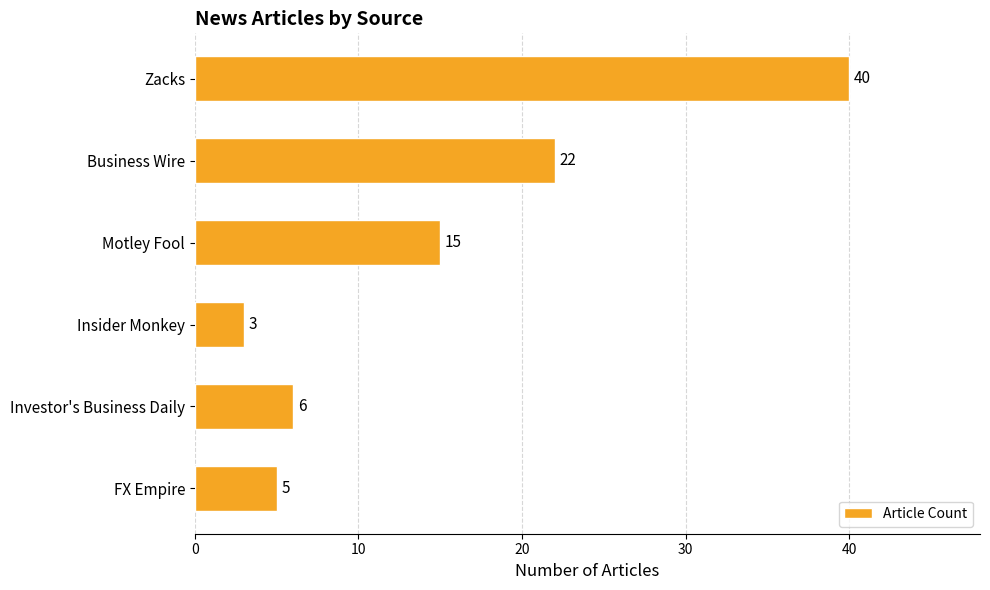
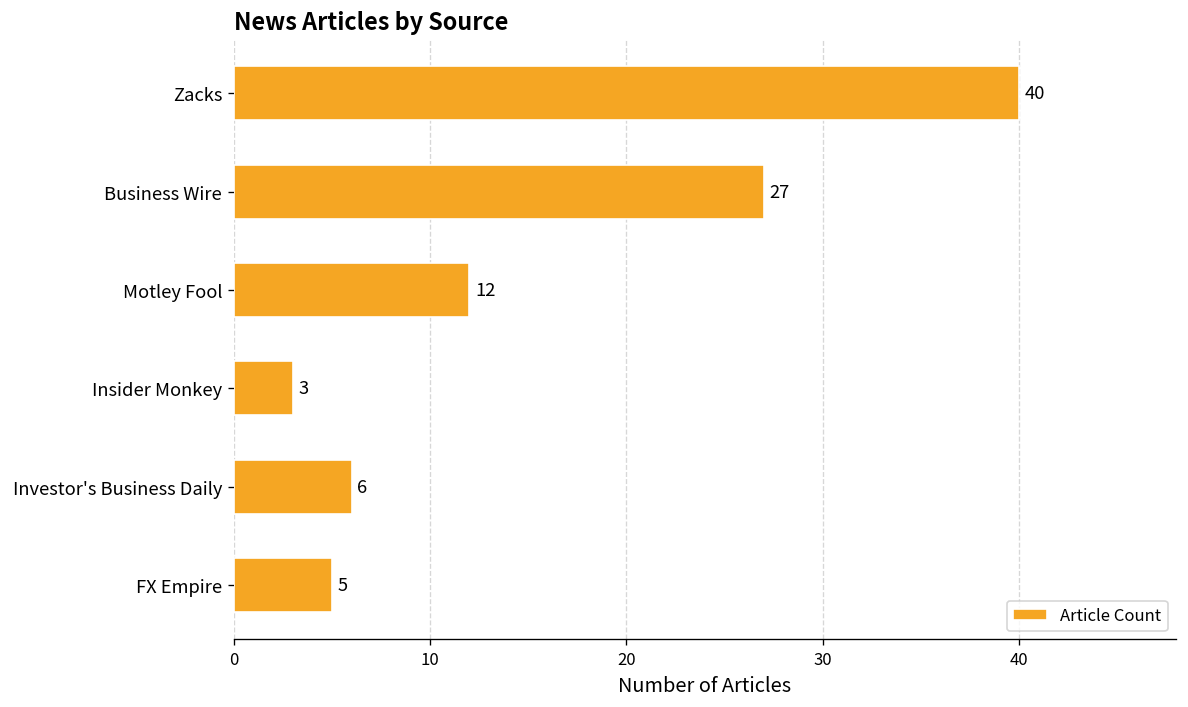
  {
    "Zacks": 40,
-   "Business Wire": 22,
-   "Motley Fool": 15,
+   "Business Wire": 27,
+   "Motley Fool": 12,
    "Insider Monkey": 3,
    "Investor's Business Daily": 6,
    "FX Empire": 5
  }
